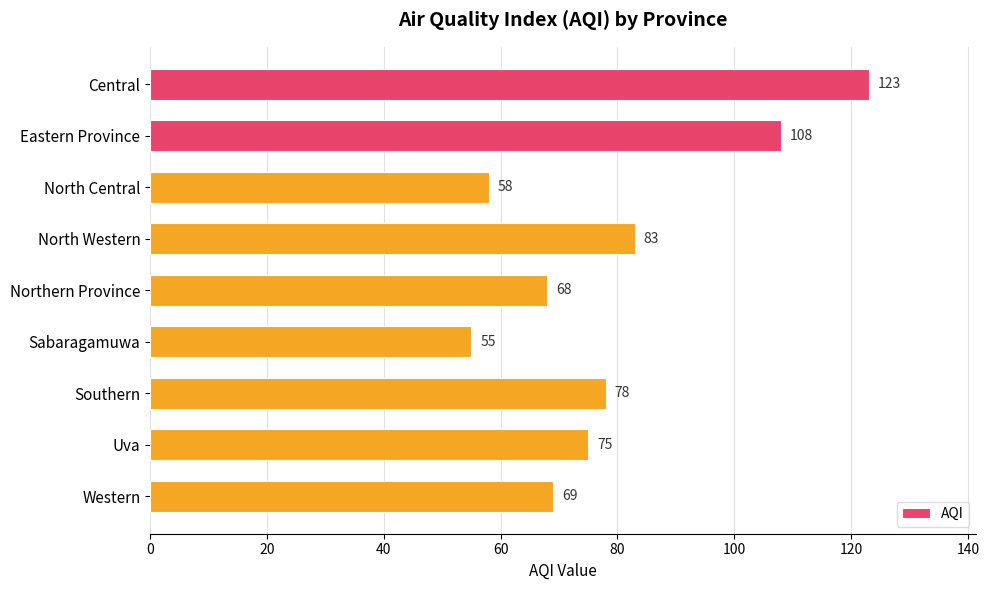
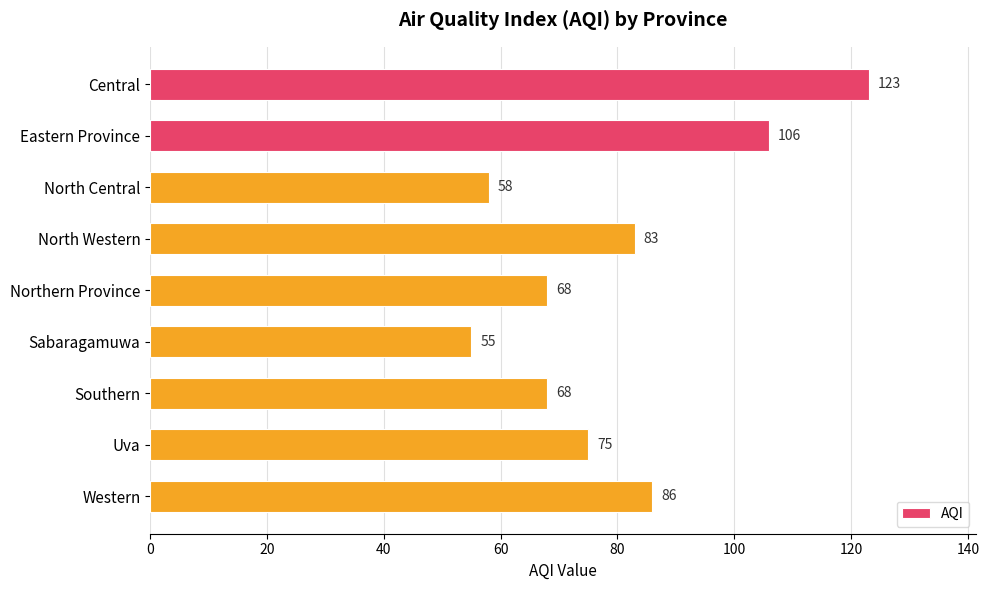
  {
    "Central": 123,
-   "Eastern Province": 108,
+   "Eastern Province": 106,
    "North Central": 58,
    "North Western": 83,
    "Northern Province": 68,
    "Sabaragamuwa": 55,
-   "Southern": 78,
+   "Southern": 68,
    "Uva": 75,
-   "Western": 69
+   "Western": 86
  }
